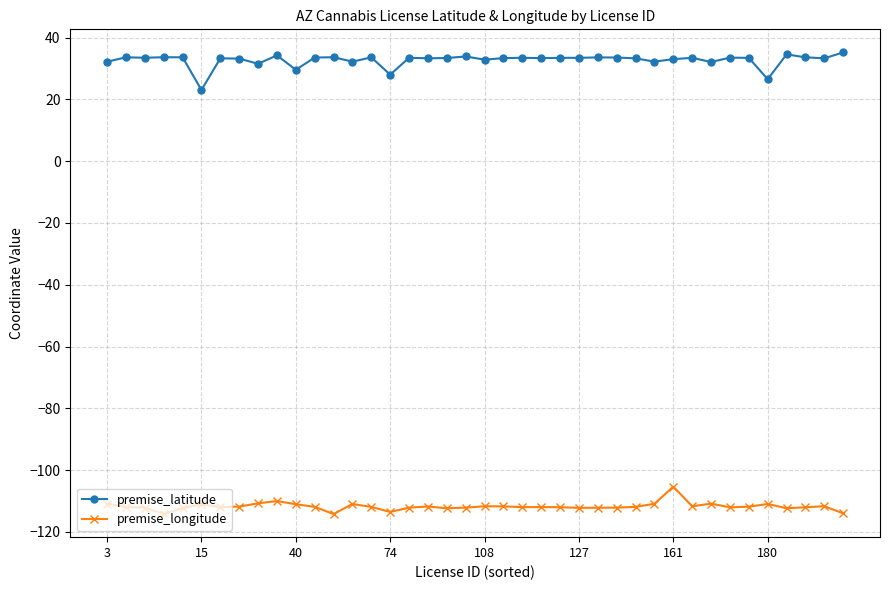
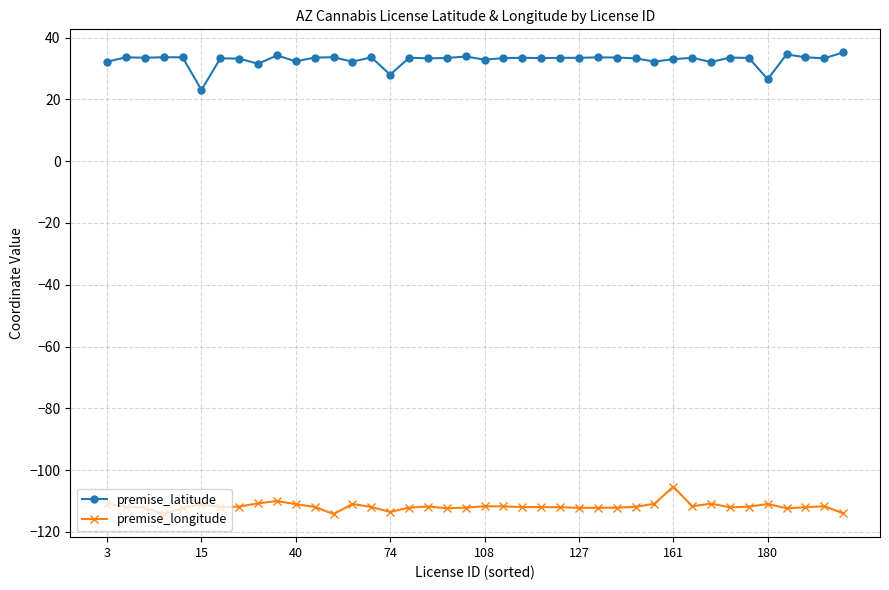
  {
    "premise_latitude": {
      "3": 32,
      "15": 23,
-     "40": 30,
+     "40": 32,
      "74": 28,
      "108": 33,
      "127": 33,
      "161": 33,
      "180": 27
    },
    "premise_longitude": {
      "40": -111,
      "74": -114,
      "108": -112,
      "127": -112,
      "161": -105,
      "180": -111
    }
  }
